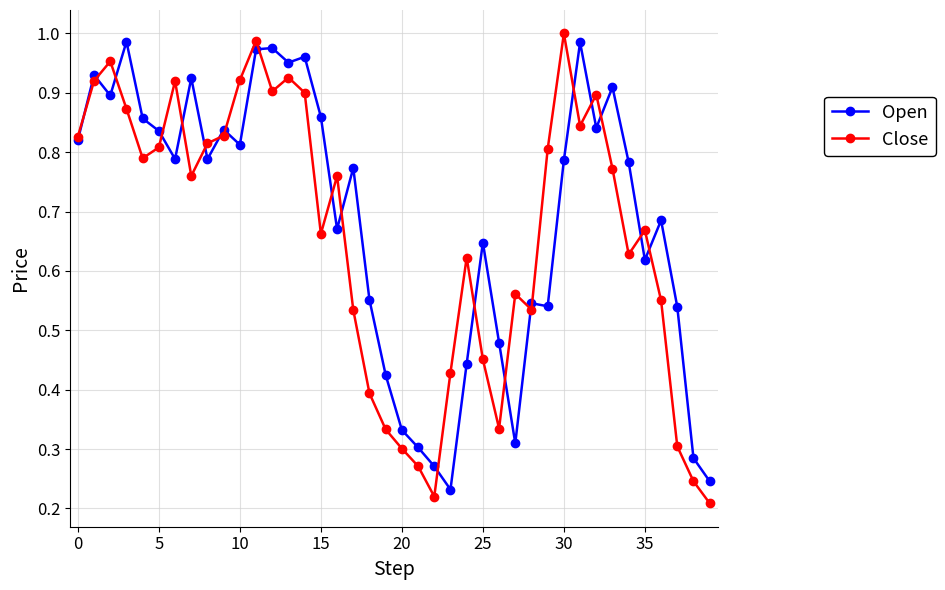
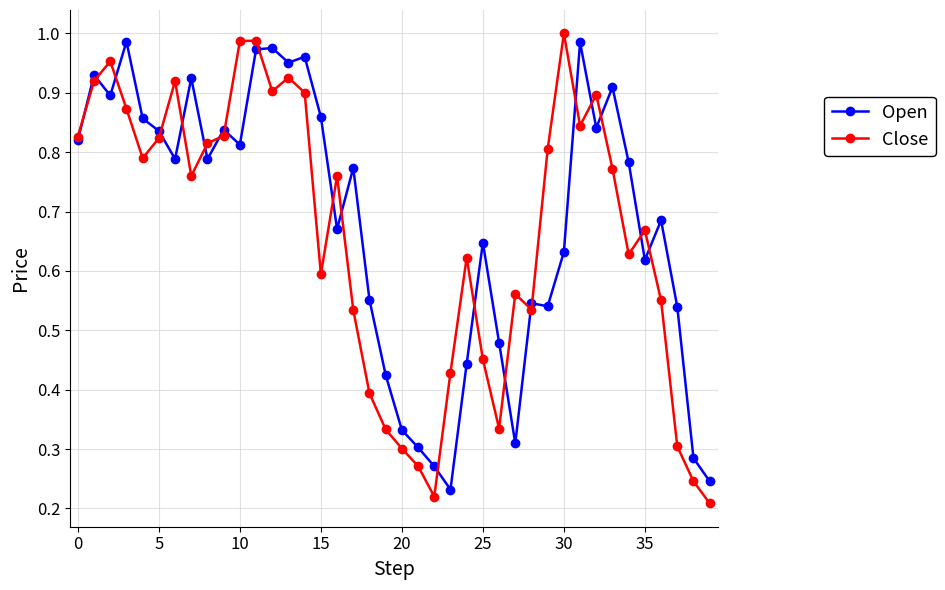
  {
    "Open": {
      "0": 0.82,
      "5": 0.84,
      "10": 0.81,
      "15": 0.86,
      "20": 0.33,
      "25": 0.65,
-     "30": 0.79,
+     "30": 0.63,
      "35": 0.62
    },
    "Close": {
      "0": 0.83,
-     "5": 0.81,
-     "10": 0.92,
-     "15": 0.66,
+     "5": 0.82,
+     "10": 0.99,
+     "15": 0.59,
      "20": 0.30,
      "25": 0.45,
      "30": 1.00,
      "35": 0.67
    }
  }
